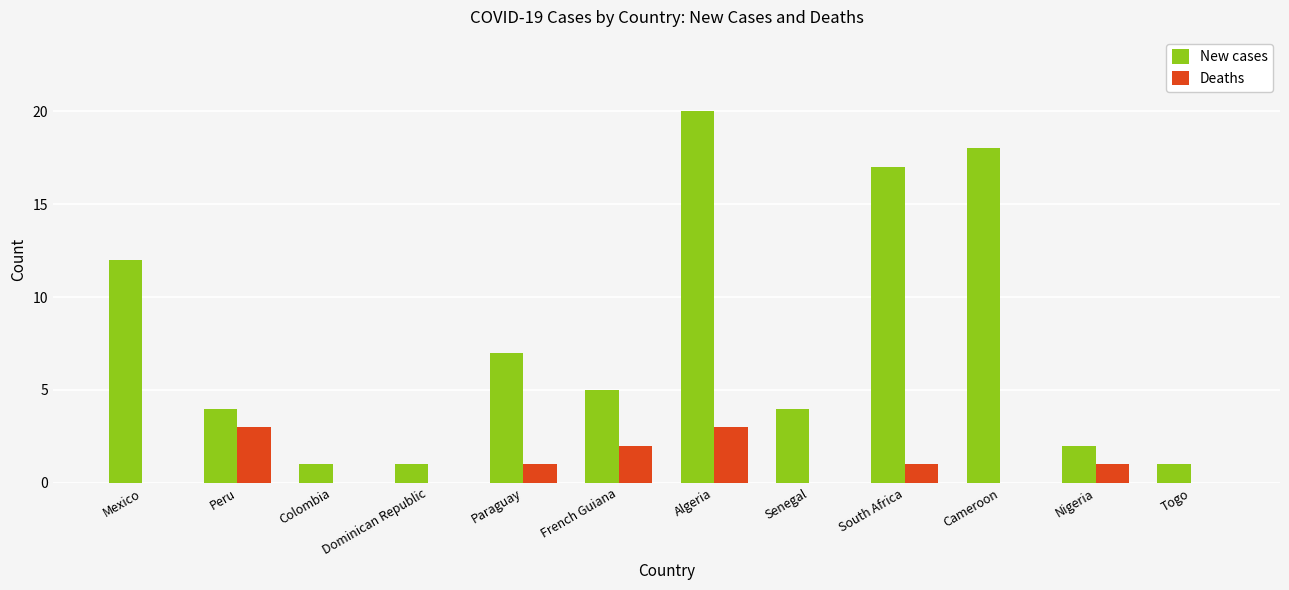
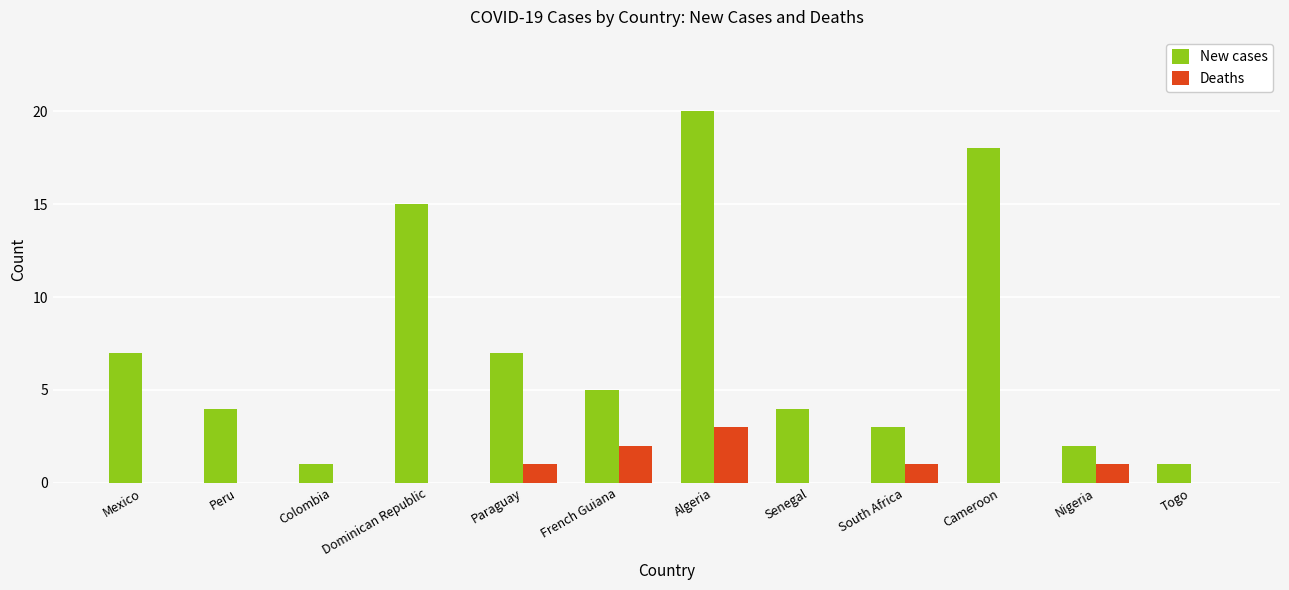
  {
    "New cases": {
-     "Mexico": 12,
+     "Mexico": 7,
      "Peru": 4,
      "Colombia": 1,
-     "Dominican Republic": 1,
+     "Dominican Republic": 15,
      "Paraguay": 7,
      "French Guiana": 5,
      "Algeria": 20,
      "Senegal": 4,
-     "South Africa": 17,
+     "South Africa": 3,
      "Cameroon": 18,
      "Nigeria": 2,
      "Togo": 1
    },
    "Deaths": {
      "Mexico": 0,
-     "Peru": 3,
+     "Peru": 0,
      "Colombia": 0,
      "Dominican Republic": 0,
      "Paraguay": 1,
      "French Guiana": 2,
      "Algeria": 3,
      "Senegal": 0,
      "South Africa": 1,
      "Cameroon": 0,
      "Nigeria": 1,
      "Togo": 0
    }
  }
